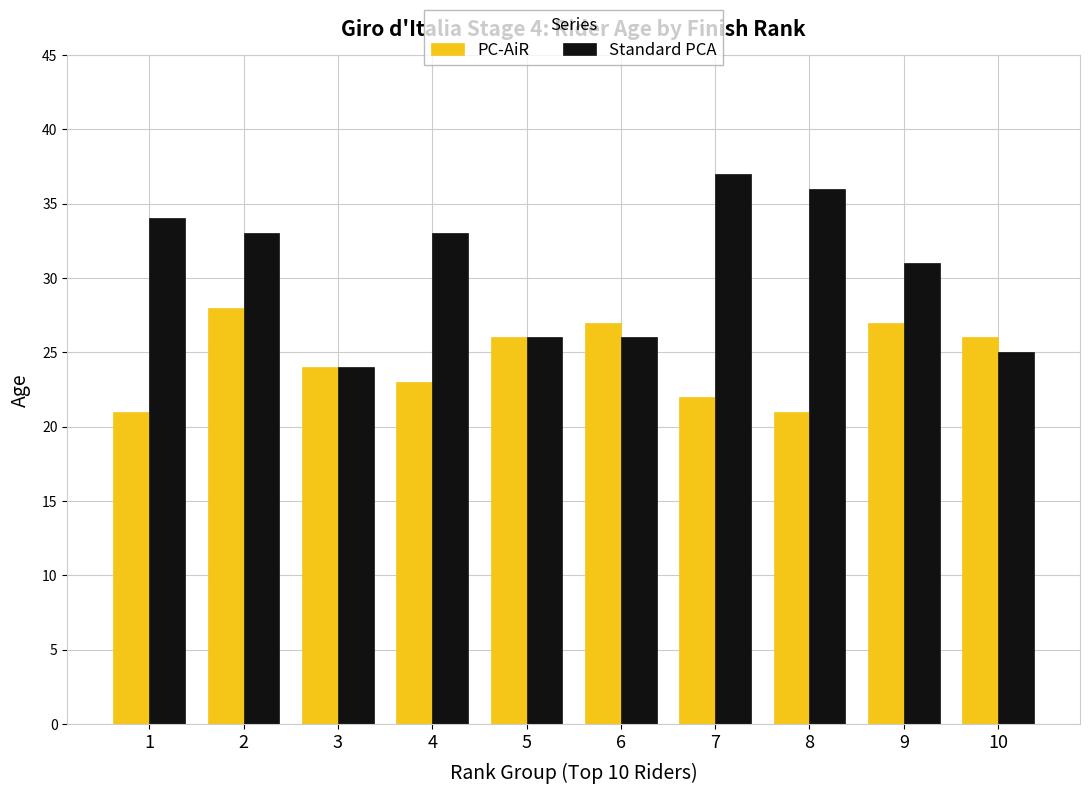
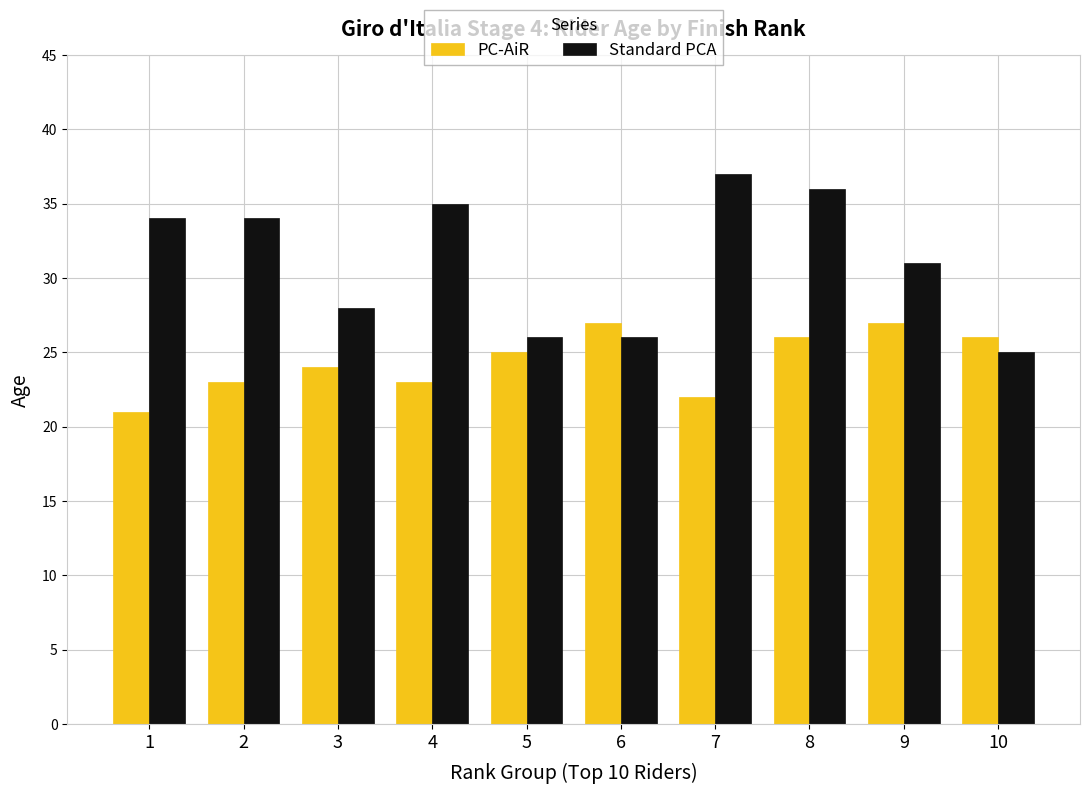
  {
    "PC-AiR": {
      "1": 21,
-     "2": 28,
+     "2": 23,
      "3": 24,
      "4": 23,
-     "5": 26,
+     "5": 25,
      "6": 27,
      "7": 22,
-     "8": 21,
+     "8": 26,
      "9": 27,
      "10": 26
    },
    "Standard PCA": {
      "1": 34,
-     "2": 33,
-     "3": 24,
-     "4": 33,
+     "2": 34,
+     "3": 28,
+     "4": 35,
      "5": 26,
      "6": 26,
      "7": 37,
      "8": 36,
      "9": 31,
      "10": 25
    }
  }
